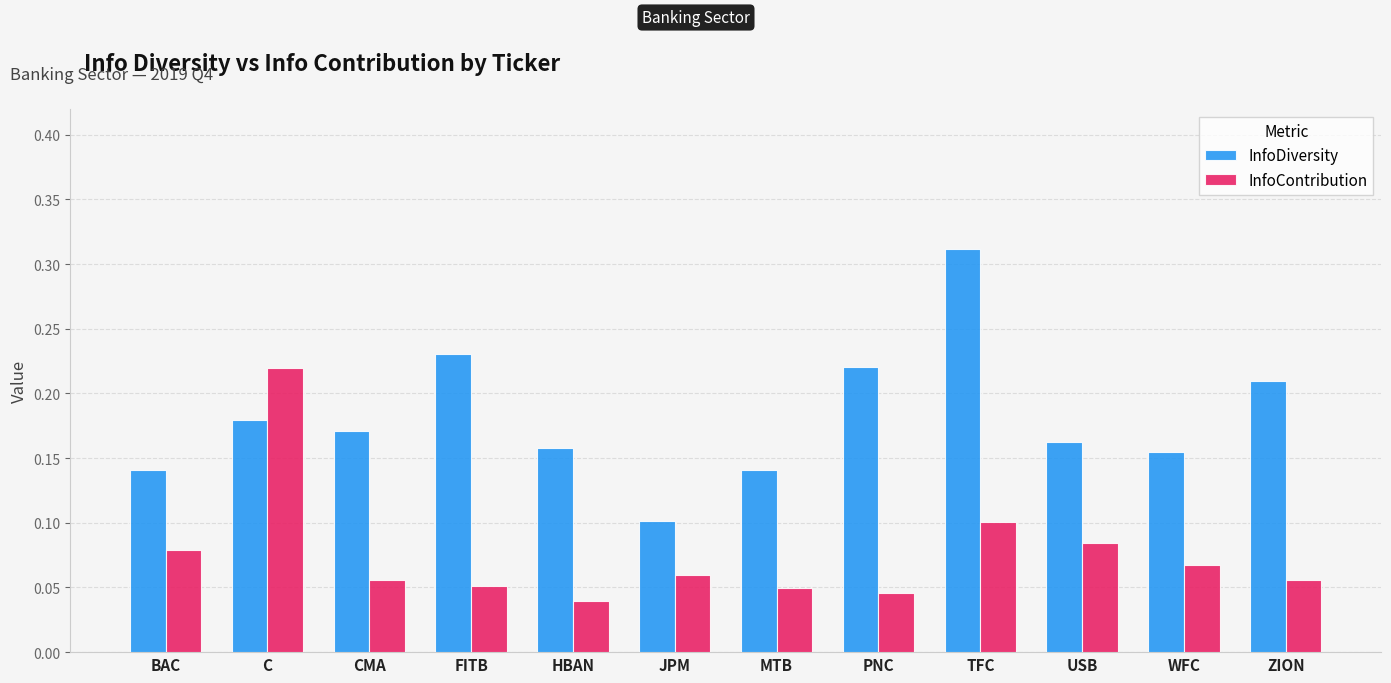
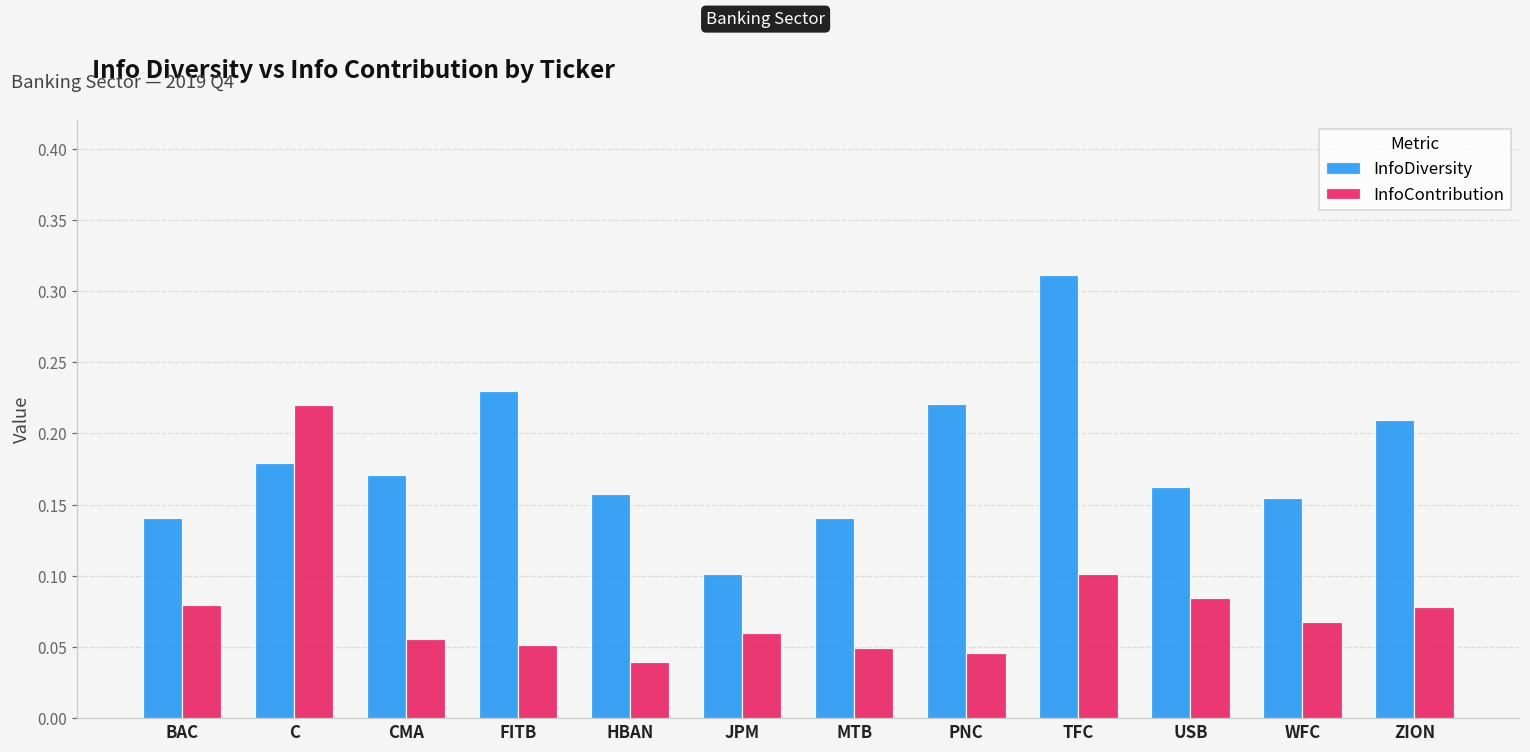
  {
    "InfoDiversity": {
      "BAC": 0.141,
      "C": 0.180,
      "CMA": 0.171,
      "FITB": 0.230,
      "HBAN": 0.158,
      "JPM": 0.101,
      "MTB": 0.141,
      "PNC": 0.221,
      "TFC": 0.311,
      "USB": 0.162,
      "WFC": 0.155,
      "ZION": 0.210
    },
    "InfoContribution": {
      "BAC": 0.079,
      "C": 0.220,
      "CMA": 0.056,
      "FITB": 0.051,
      "HBAN": 0.039,
      "JPM": 0.060,
      "MTB": 0.049,
      "PNC": 0.046,
      "TFC": 0.101,
      "USB": 0.084,
      "WFC": 0.067,
-     "ZION": 0.056
+     "ZION": 0.078
    }
  }
